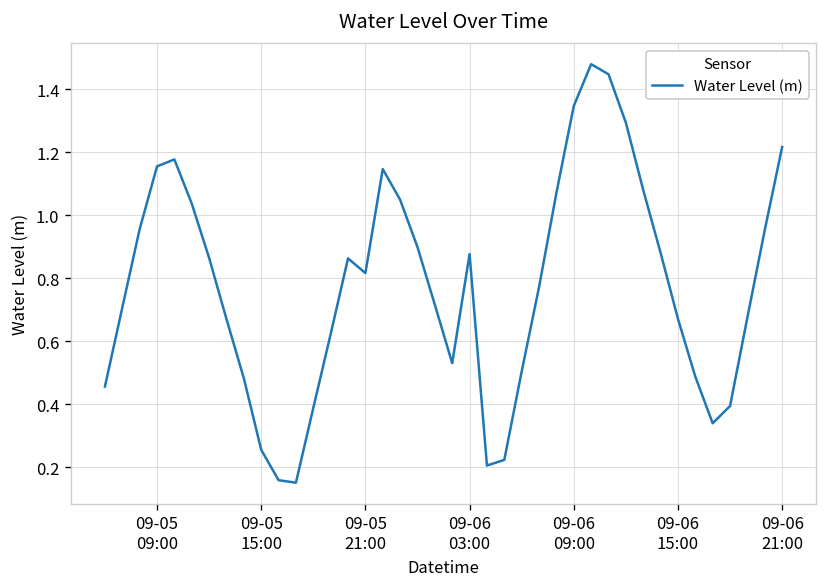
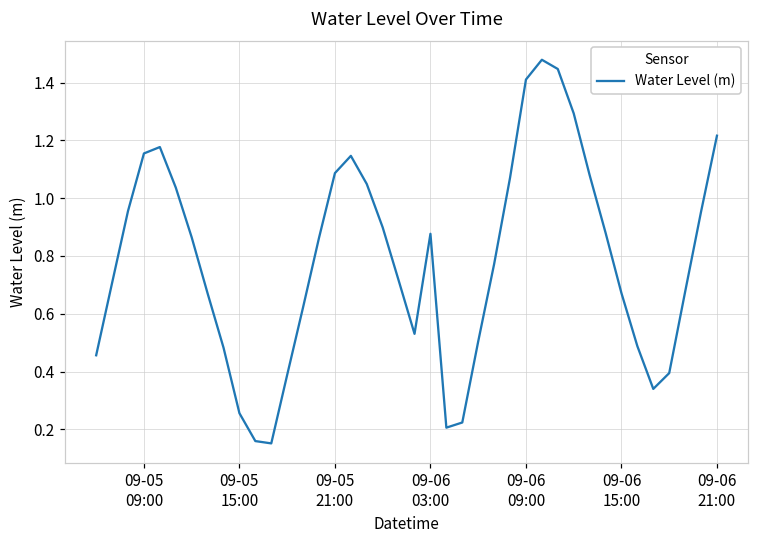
  {
    "09-05 09:00": 1.15,
    "09-05 15:00": 0.26,
-   "09-05 21:00": 0.82,
+   "09-05 21:00": 1.09,
    "09-06 03:00": 0.88,
-   "09-06 09:00": 1.35,
+   "09-06 09:00": 1.41,
    "09-06 15:00": 0.67,
    "09-06 21:00": 1.22
  }
